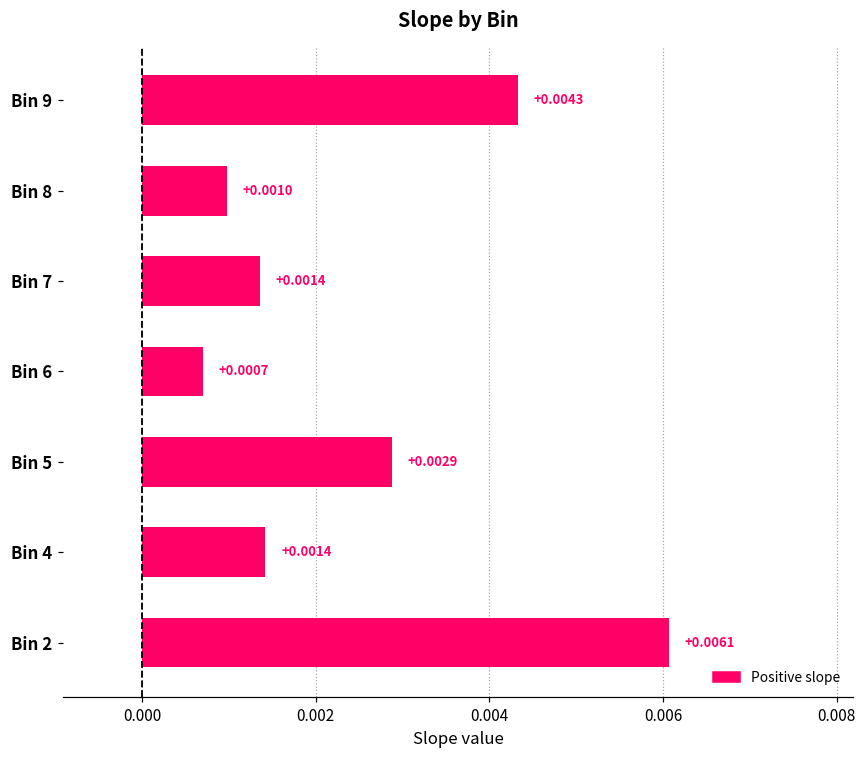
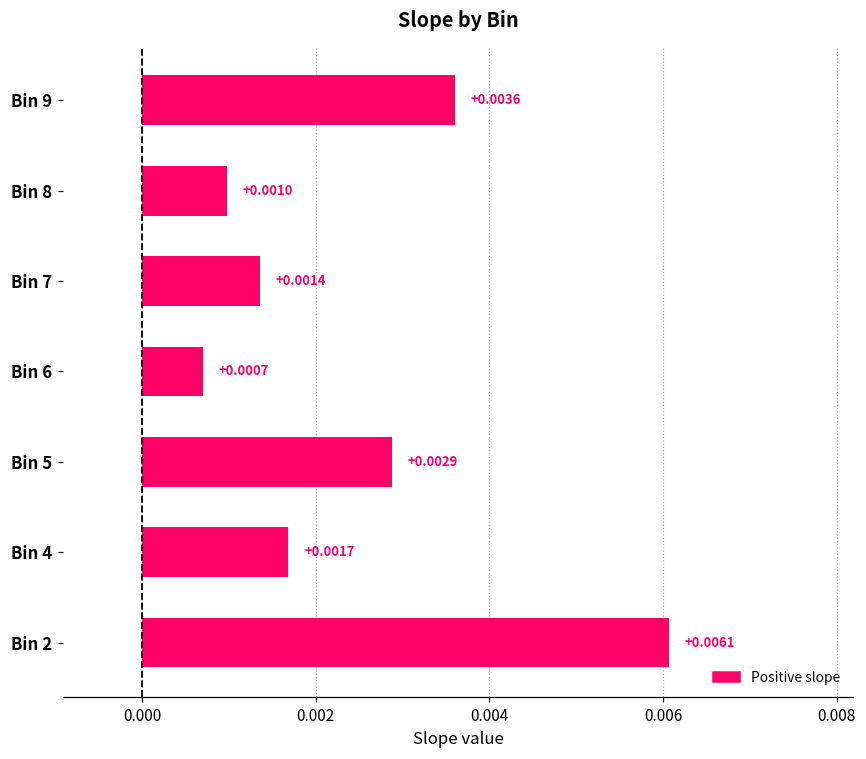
  {
-   "Bin 9": "+0.0043",
+   "Bin 9": "+0.0036",
    "Bin 8": "+0.0010",
    "Bin 7": "+0.0014",
    "Bin 6": "+0.0007",
    "Bin 5": "+0.0029",
-   "Bin 4": "+0.0014",
+   "Bin 4": "+0.0017",
    "Bin 2": "+0.0061"
  }
